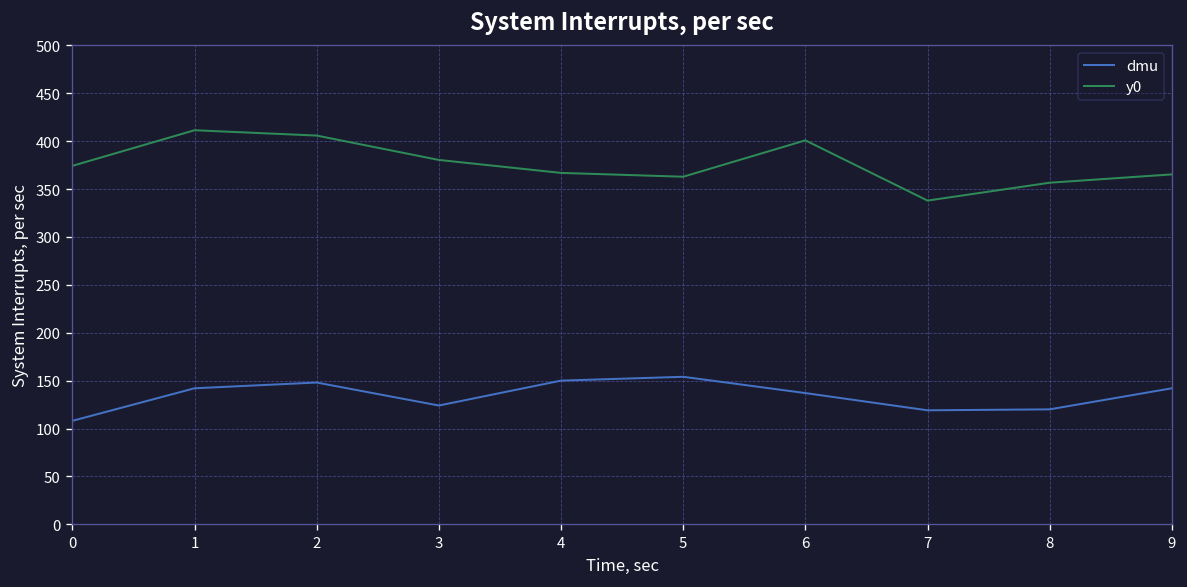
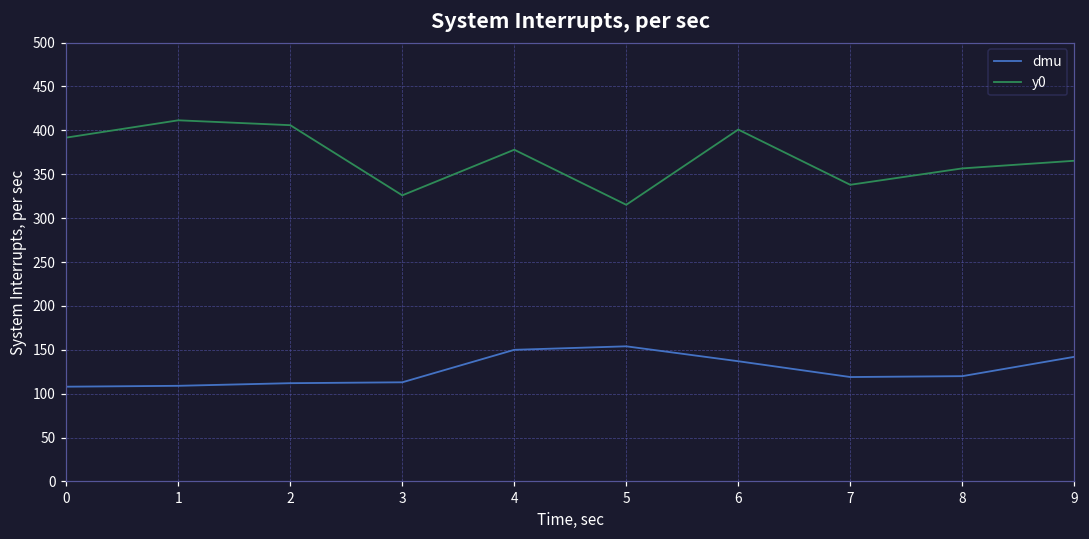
  {
    "dmu": {
      "0": 110,
-     "1": 140,
-     "2": 150,
-     "3": 120,
+     "1": 110,
+     "2": 110,
+     "3": 110,
      "4": 150,
      "5": 150,
      "6": 140,
      "7": 120,
      "8": 120,
      "9": 140
    },
    "y0": {
-     "0": 370,
+     "0": 390,
      "1": 410,
      "2": 410,
-     "3": 380,
-     "4": 370,
-     "5": 360,
+     "3": 330,
+     "4": 380,
+     "5": 320,
      "6": 400,
      "7": 340,
      "8": 360,
      "9": 370
    }
  }
